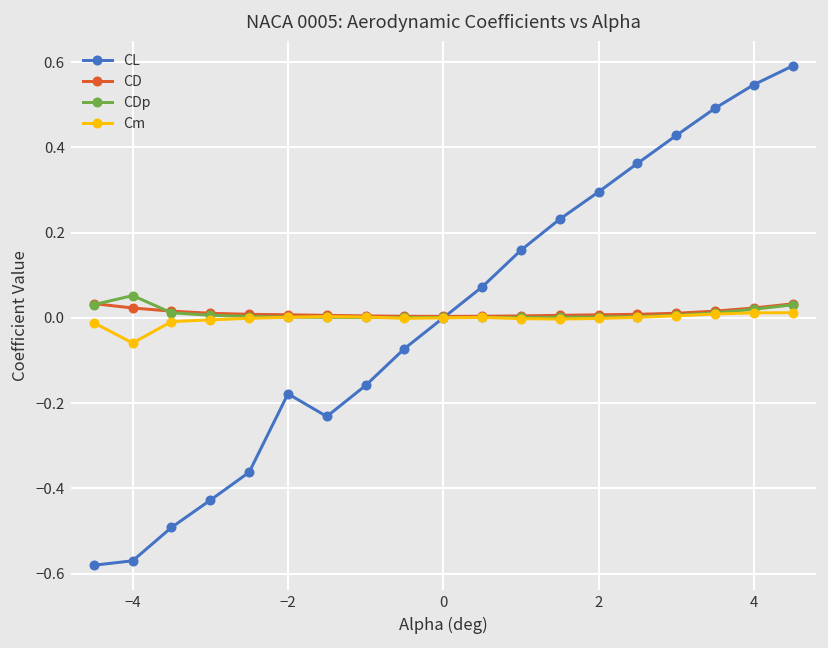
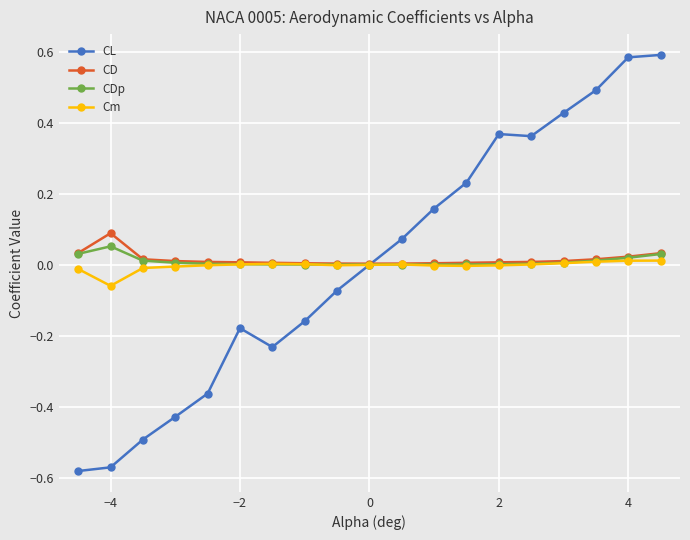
  {
    "CL": {
      "−4": -0.57,
      "−2": -0.18,
-     "2": 0.30,
-     "4": 0.55
+     "2": 0.37,
+     "4": 0.58
    },
    "CD": {
-     "−4": 0.02
+     "−4": 0.09
    },
    "CDp": {
      "−4": 0.05
    },
    "Cm": {
      "−4": -0.06,
      "4": 0.01
    }
  }
